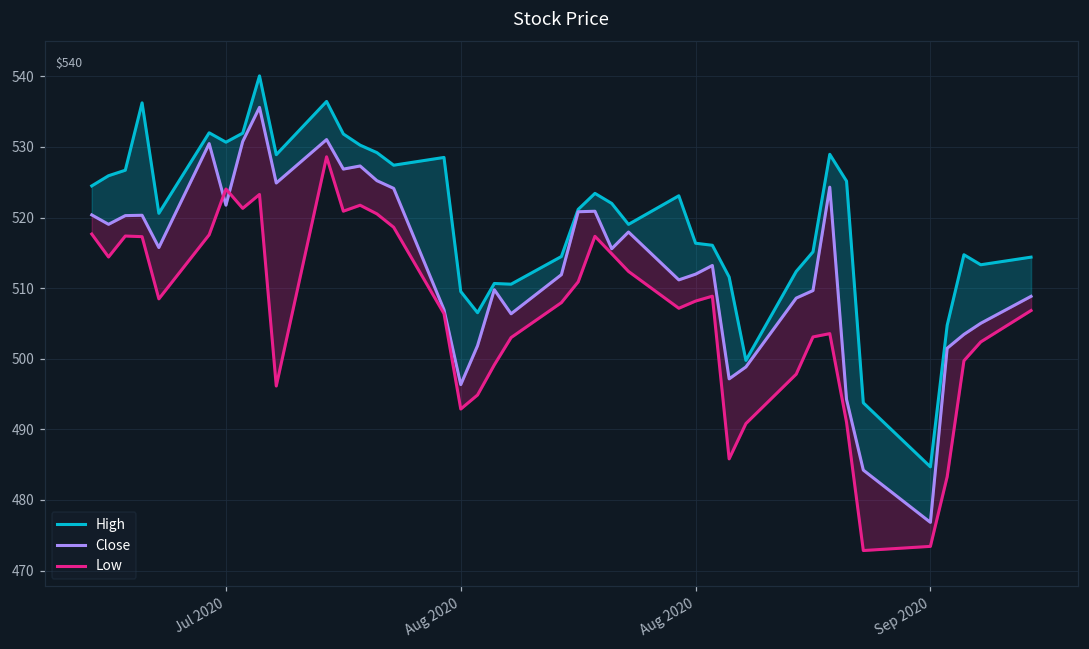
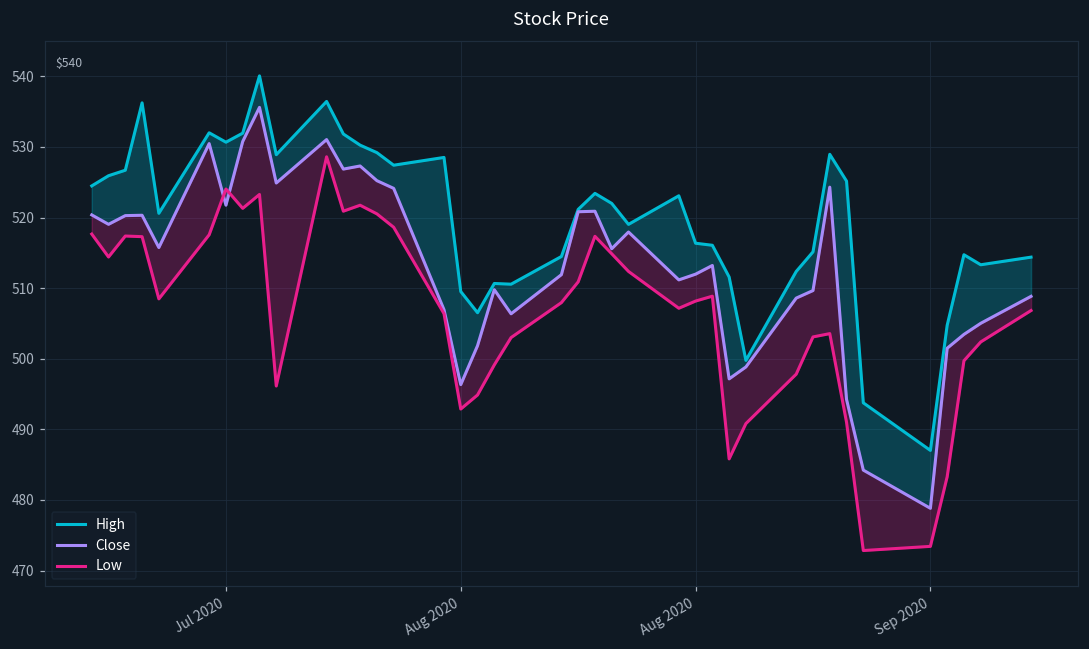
  {
    "High": {
      "Jul 2020": 531,
-     "Sep 2020": 485
+     "Sep 2020": 487
    },
    "Close": {
      "Jul 2020": 522,
-     "Sep 2020": 477
+     "Sep 2020": 479
    }
  }
